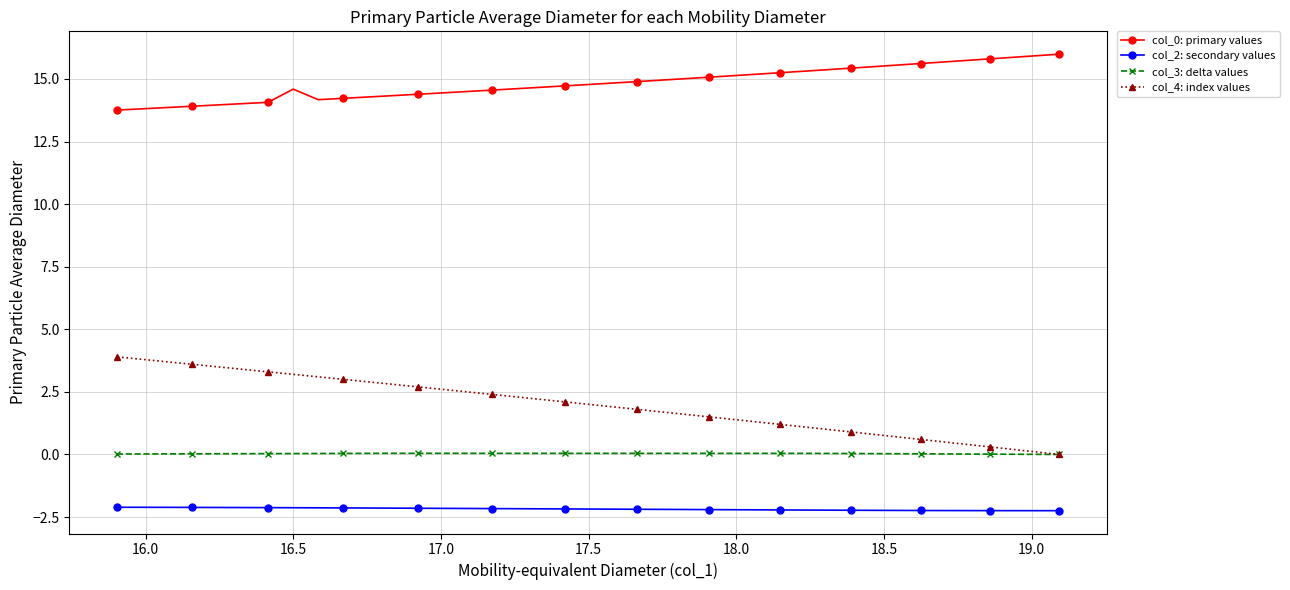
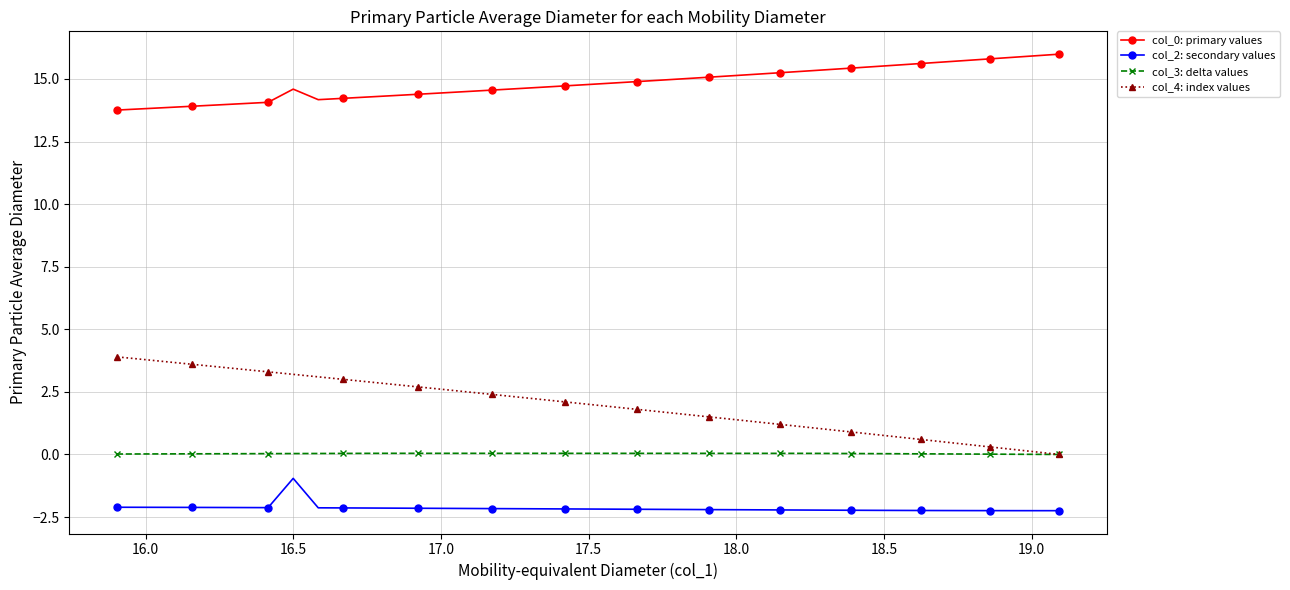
  {
    "col_0: primary values": {
      "16.5": 14.6
    },
    "col_2: secondary values": {
-     "16.5": -2.1
+     "16.5": -1.0
    },
    "col_3: delta values": {
      "16.5": 0.0
    },
    "col_4: index values": {
      "16.5": 3.2
    }
  }
